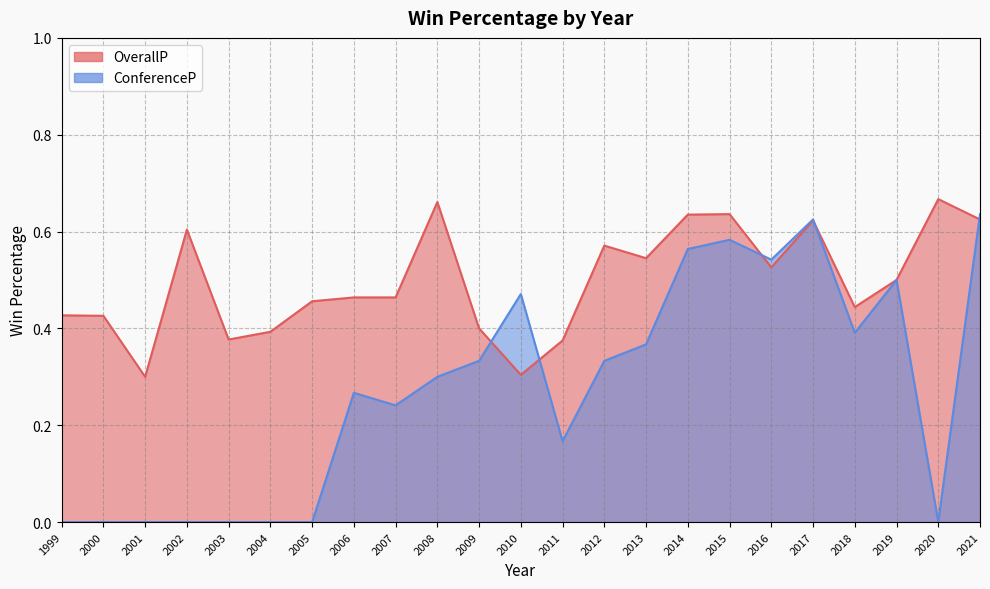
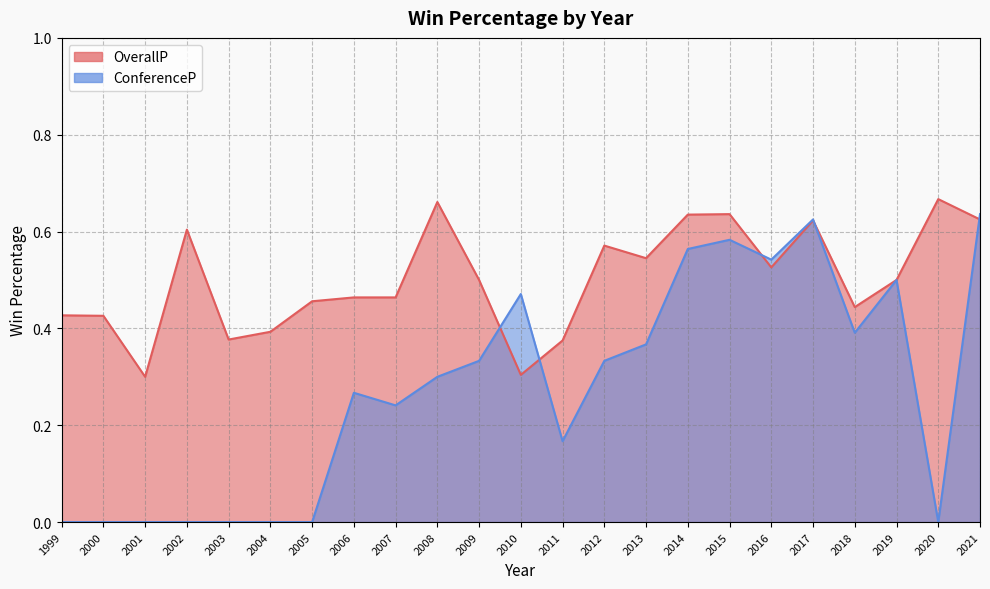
  {
    "OverallP": {
      "1999": 0.43,
      "2000": 0.43,
      "2001": 0.3,
      "2002": 0.6,
      "2003": 0.38,
      "2004": 0.39,
      "2005": 0.46,
      "2006": 0.46,
      "2007": 0.46,
      "2008": 0.66,
-     "2009": 0.4,
+     "2009": 0.5,
      "2010": 0.3,
      "2011": 0.38,
      "2012": 0.57,
      "2013": 0.55,
      "2014": 0.64,
      "2015": 0.64,
      "2016": 0.53,
      "2018": 0.44,
      "2020": 0.67,
      "2021": 0.63
    },
    "ConferenceP": {
      "1999": 0.0,
      "2000": 0.0,
      "2001": 0.0,
      "2002": 0.0,
      "2003": 0.0,
      "2004": 0.0,
      "2005": 0.0,
      "2006": 0.27,
      "2007": 0.24,
      "2008": 0.3,
      "2009": 0.33,
      "2010": 0.47,
      "2011": 0.17,
      "2012": 0.33,
      "2013": 0.37,
      "2014": 0.56,
      "2015": 0.58,
      "2016": 0.54,
      "2018": 0.39,
      "2020": 0.0,
      "2021": 0.64
    }
  }
